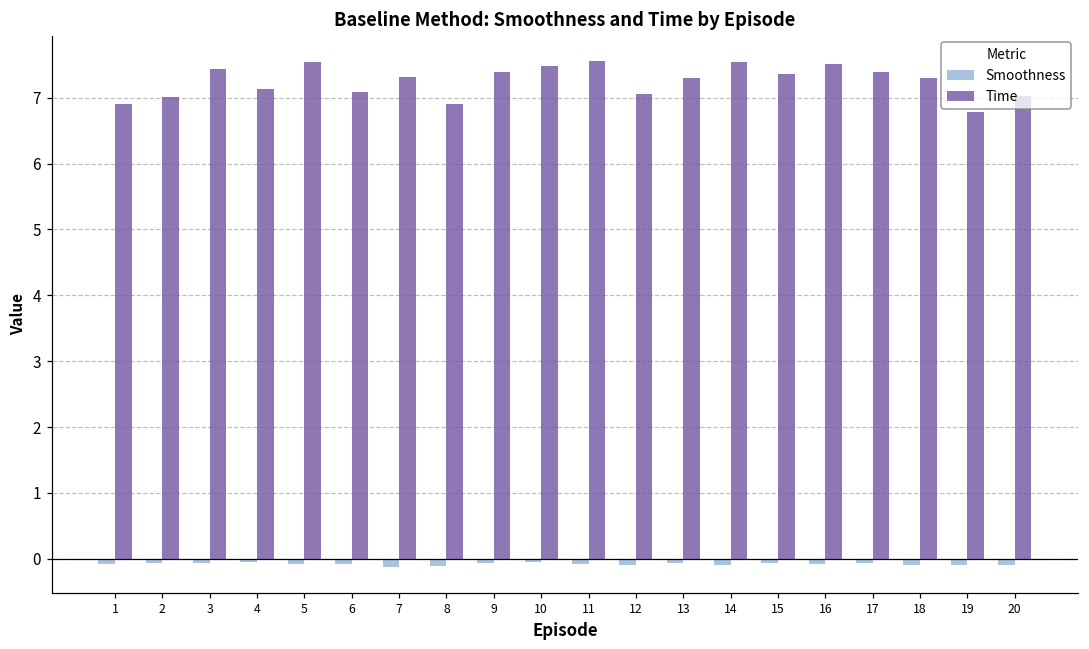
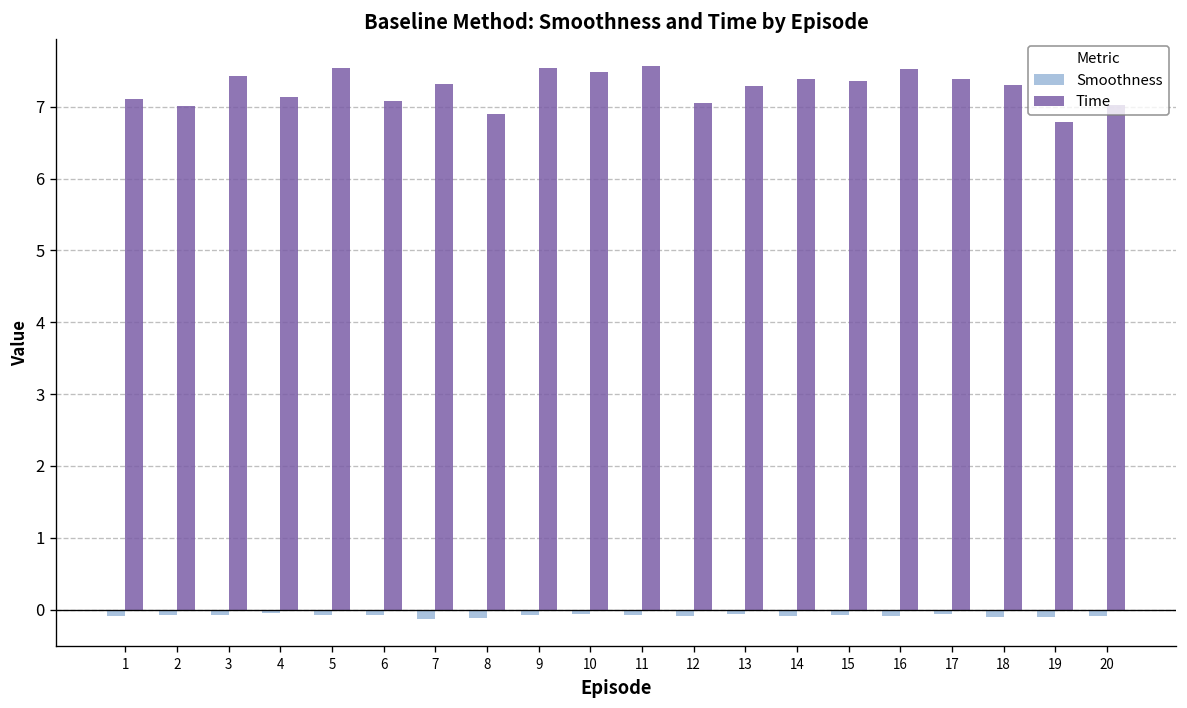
  {
    "Smoothness": {
      "1": -0.1,
      "2": -0.1,
      "3": -0.1,
      "4": -0.1,
      "5": -0.1,
      "6": -0.1,
      "7": -0.1,
      "8": -0.1,
      "9": -0.1,
      "10": -0.1,
      "11": -0.1,
      "12": -0.1,
      "13": -0.1,
      "14": -0.1,
      "15": -0.1,
      "16": -0.1,
      "17": -0.1,
      "18": -0.1,
      "19": -0.1,
      "20": -0.1
    },
    "Time": {
-     "1": 6.9,
+     "1": 7.1,
      "2": 7.0,
      "3": 7.4,
      "4": 7.1,
      "5": 7.5,
      "6": 7.1,
      "7": 7.3,
      "8": 6.9,
-     "9": 7.4,
+     "9": 7.5,
      "10": 7.5,
      "11": 7.6,
      "12": 7.1,
      "13": 7.3,
-     "14": 7.5,
+     "14": 7.4,
      "15": 7.4,
      "16": 7.5,
      "17": 7.4,
      "18": 7.3,
      "19": 6.8
    }
  }
